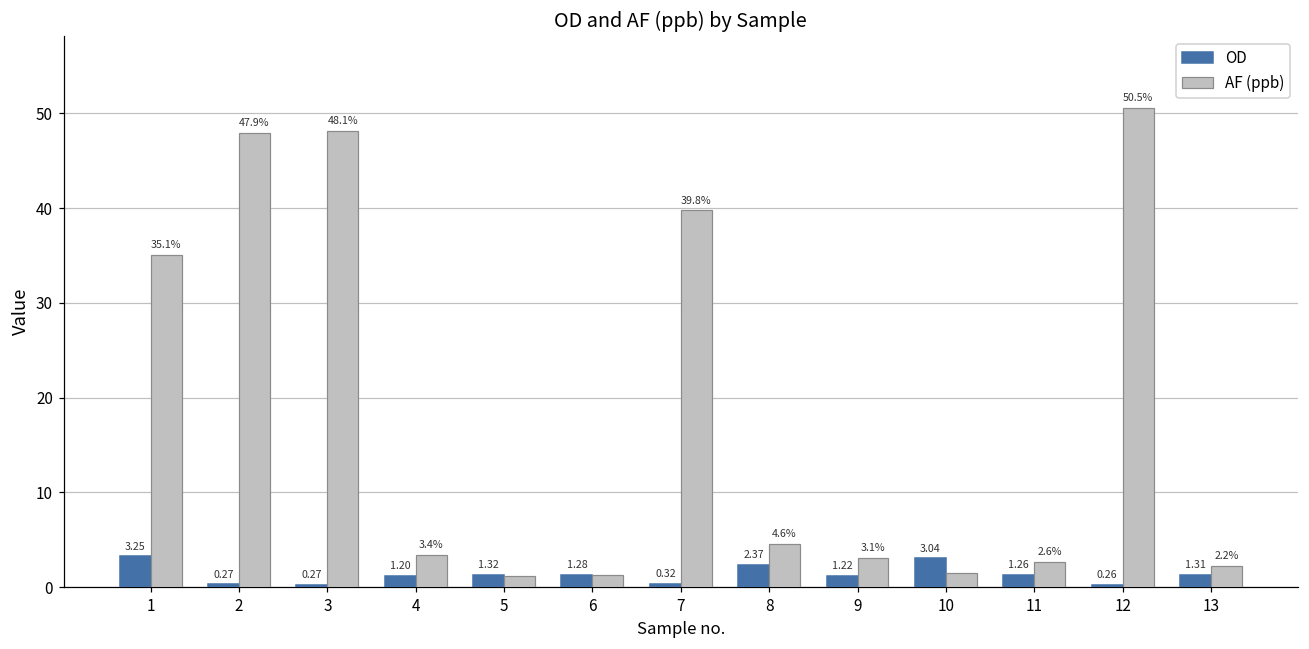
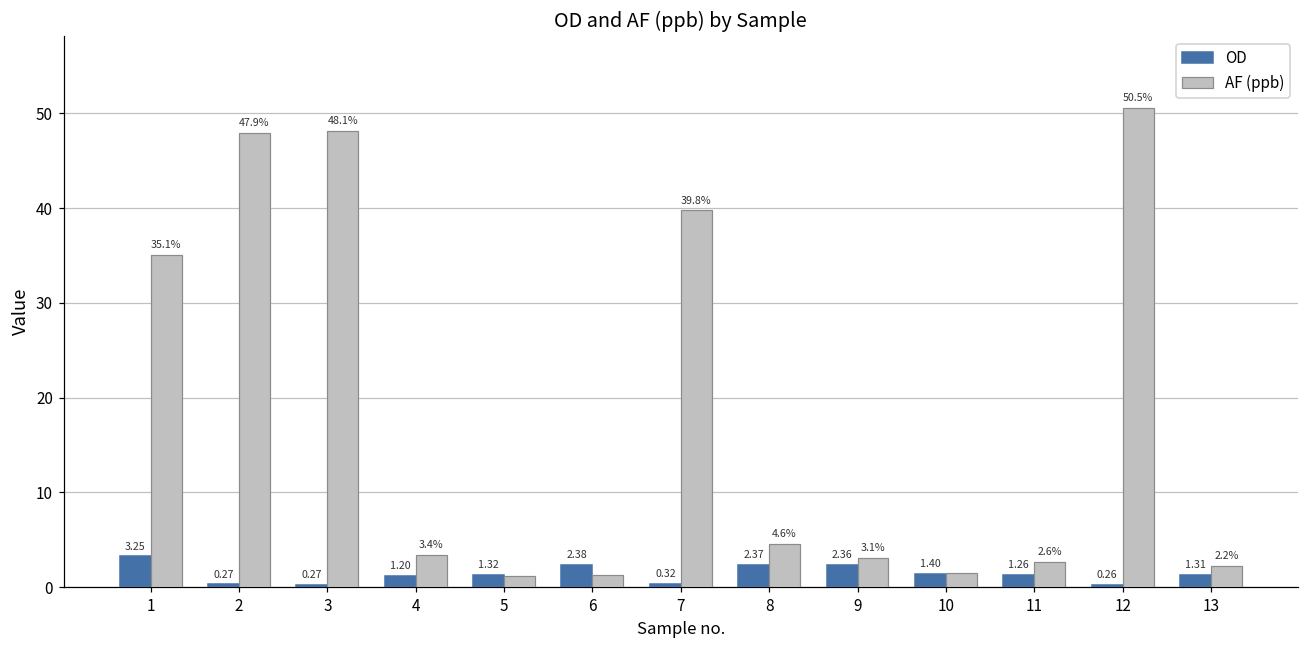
  {
    "OD": {
      "1": "3.25",
      "2": "0.27",
      "3": "0.27",
      "4": "1.20",
      "5": "1.32",
-     "6": "1.28",
+     "6": "2.38",
      "7": "0.32",
      "8": "2.37",
-     "9": "1.22",
-     "10": "3.04",
+     "9": "2.36",
+     "10": "1.40",
      "11": "1.26",
      "12": "0.26",
      "13": "1.31"
    },
    "AF (ppb)": {
      "1": "35.1%",
      "2": "47.9%",
      "3": "48.1%",
      "4": "3.4%",
      "7": "39.8%",
      "8": "4.6%",
      "9": "3.1%",
      "11": "2.6%",
      "12": "50.5%",
      "13": "2.2%"
    }
  }
